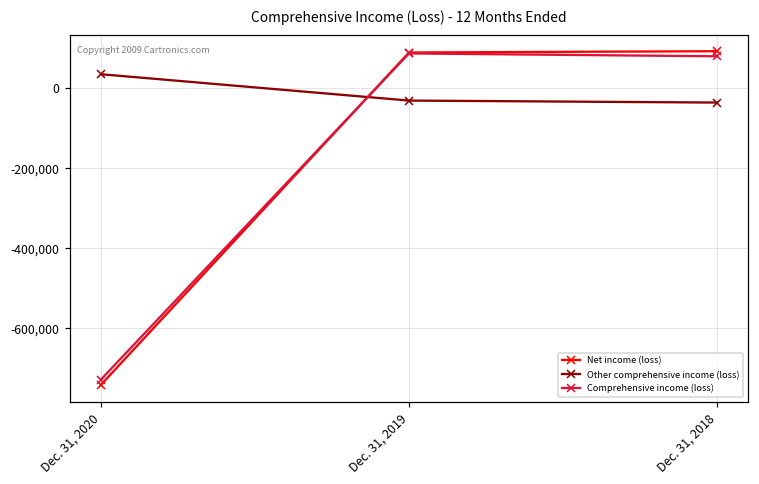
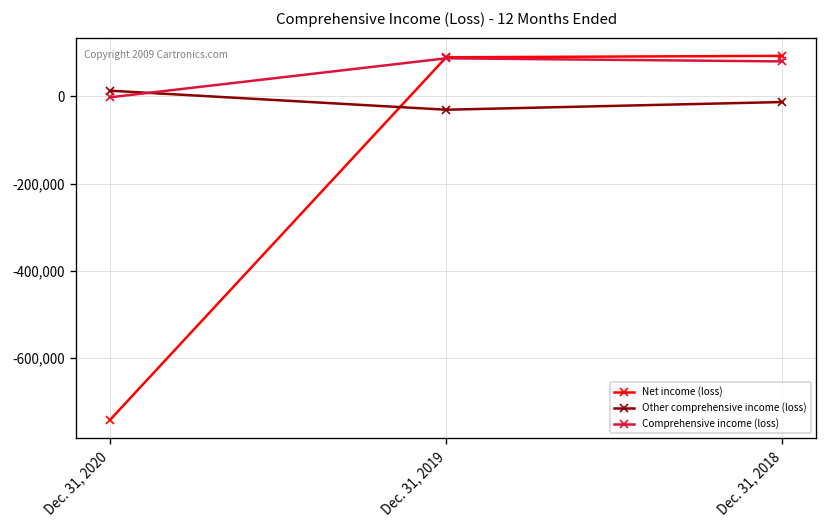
  {
    "Net income (loss)": {
      "Dec. 31, 2020": "-740,000",
      "Dec. 31, 2018": "90,000"
    },
    "Other comprehensive income (loss)": {
-     "Dec. 31, 2020": "40,000",
+     "Dec. 31, 2020": "10,000",
      "Dec. 31, 2019": "-30,000",
-     "Dec. 31, 2018": "-40,000"
+     "Dec. 31, 2018": "-10,000"
    },
    "Comprehensive income (loss)": {
-     "Dec. 31, 2020": "-730,000",
+     "Dec. 31, 2020": "0",
      "Dec. 31, 2018": "80,000"
    }
  }
